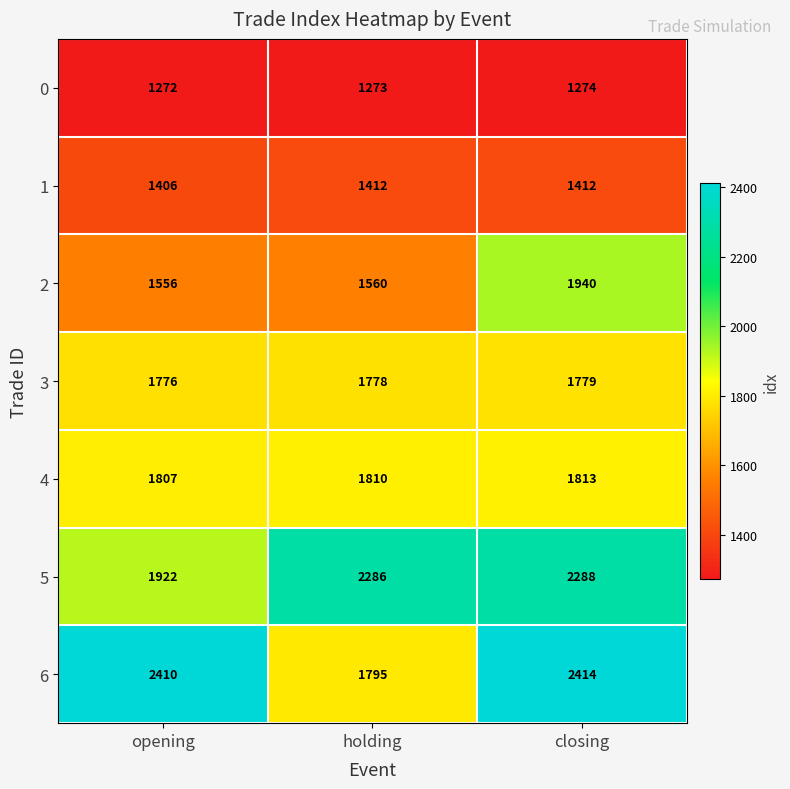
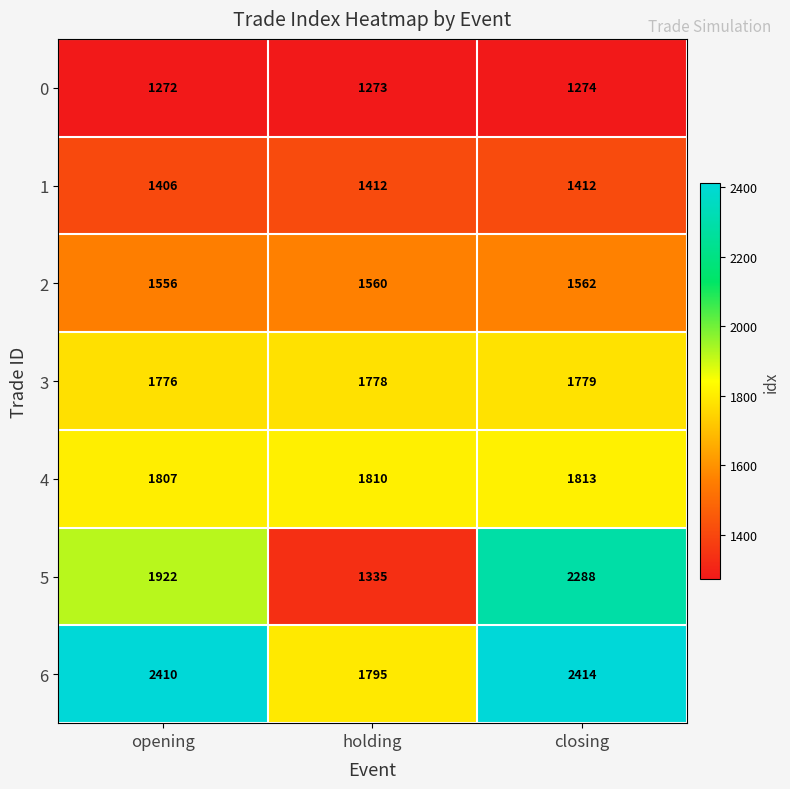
  {
    "0": {
      "opening": 1272,
      "holding": 1273,
      "closing": 1274
    },
    "1": {
      "opening": 1406,
      "holding": 1412,
      "closing": 1412
    },
    "2": {
      "opening": 1556,
      "holding": 1560,
-     "closing": 1940
+     "closing": 1562
    },
    "3": {
      "opening": 1776,
      "holding": 1778,
      "closing": 1779
    },
    "4": {
      "opening": 1807,
      "holding": 1810,
      "closing": 1813
    },
    "5": {
      "opening": 1922,
-     "holding": 2286,
+     "holding": 1335,
      "closing": 2288
    },
    "6": {
      "opening": 2410,
      "holding": 1795,
      "closing": 2414
    }
  }
